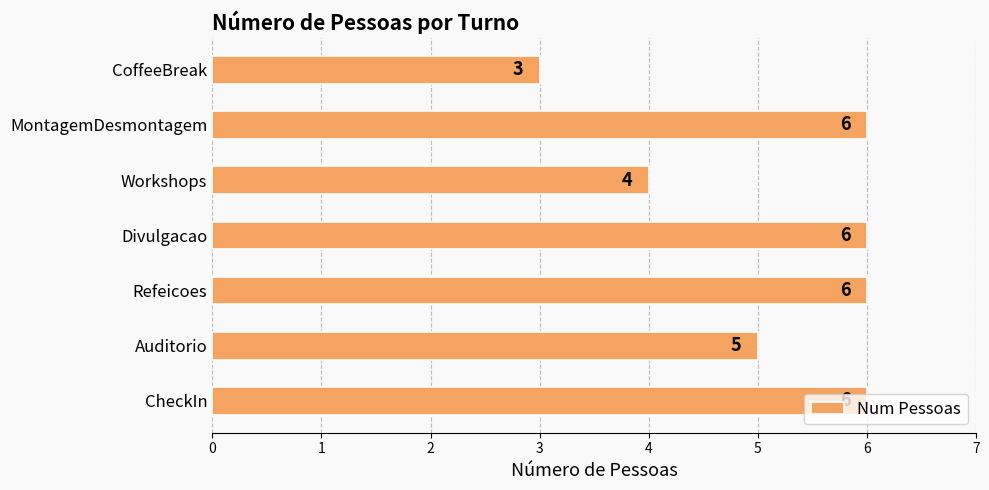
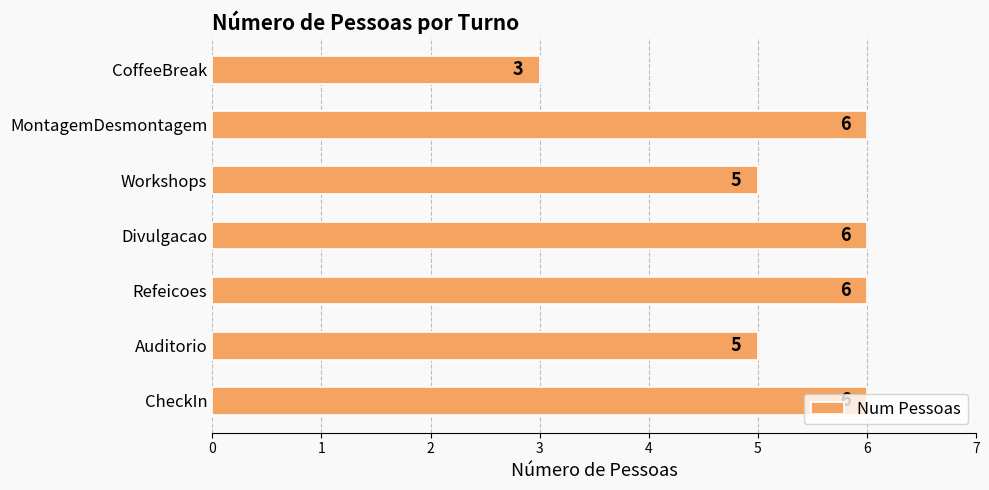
  {
    "CoffeeBreak": 3,
    "MontagemDesmontagem": 6,
-   "Workshops": 4,
+   "Workshops": 5,
    "Divulgacao": 6,
    "Refeicoes": 6,
    "Auditorio": 5
  }
